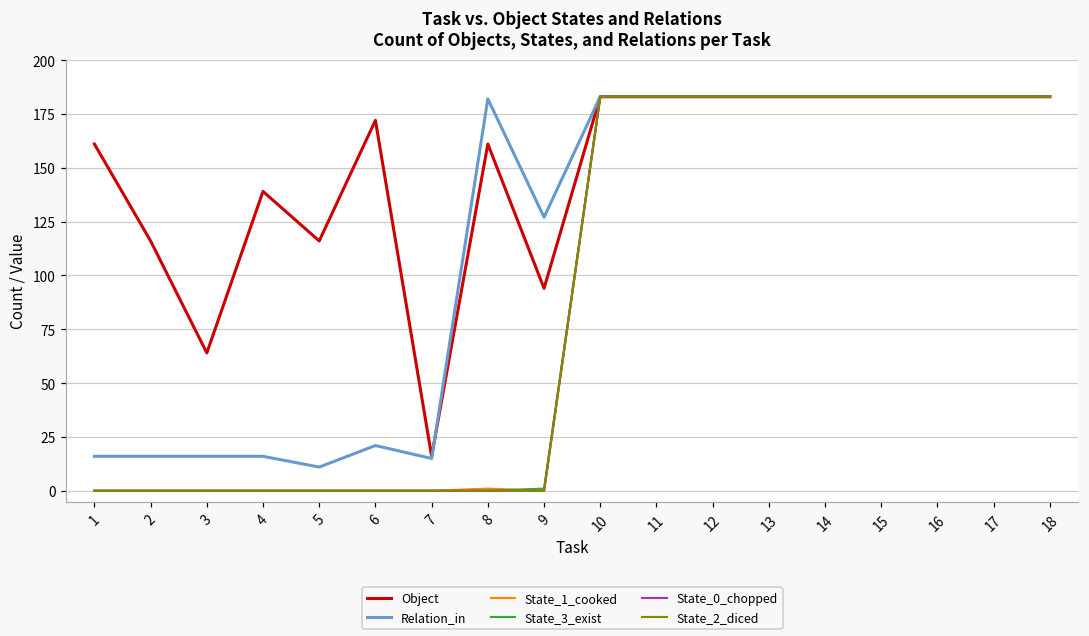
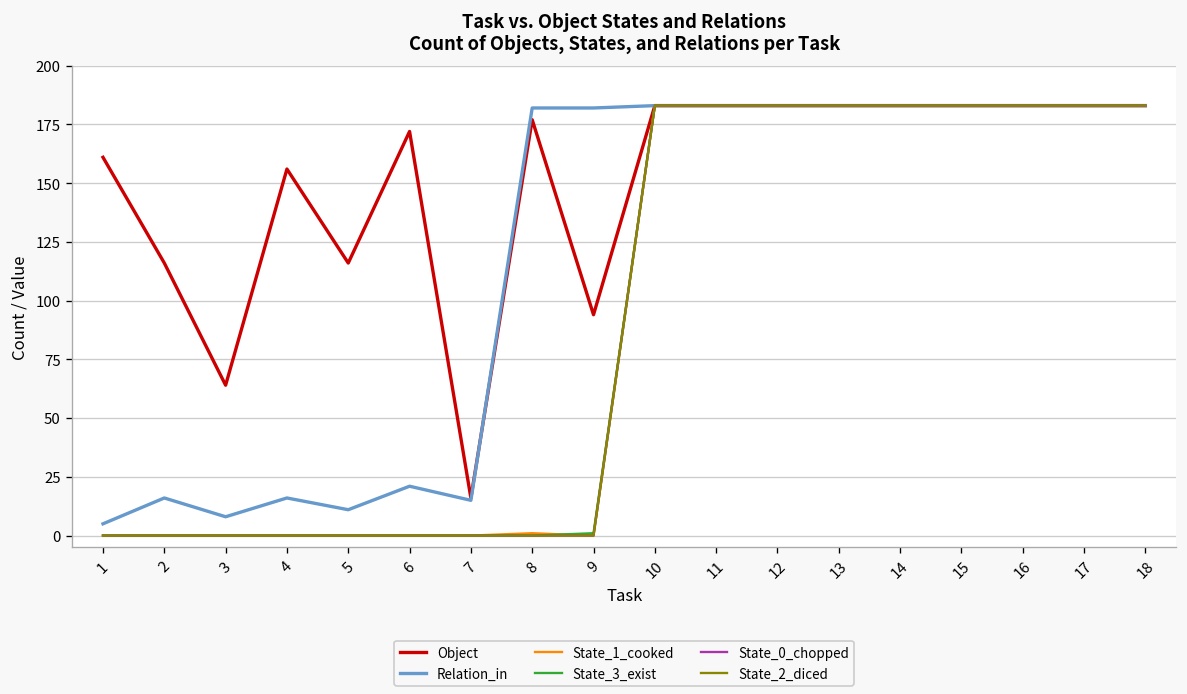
  {
    "Object": {
      "1": 161,
      "2": 116,
      "3": 64,
-     "4": 139,
+     "4": 156,
      "5": 116,
      "6": 172,
-     "8": 161,
+     "8": 177,
      "9": 94
    },
    "Relation_in": {
-     "1": 16,
+     "1": 5,
      "2": 16,
-     "3": 16,
+     "3": 8,
      "4": 16,
      "5": 11,
      "6": 21,
      "8": 182,
-     "9": 127
+     "9": 182
    }
  }
